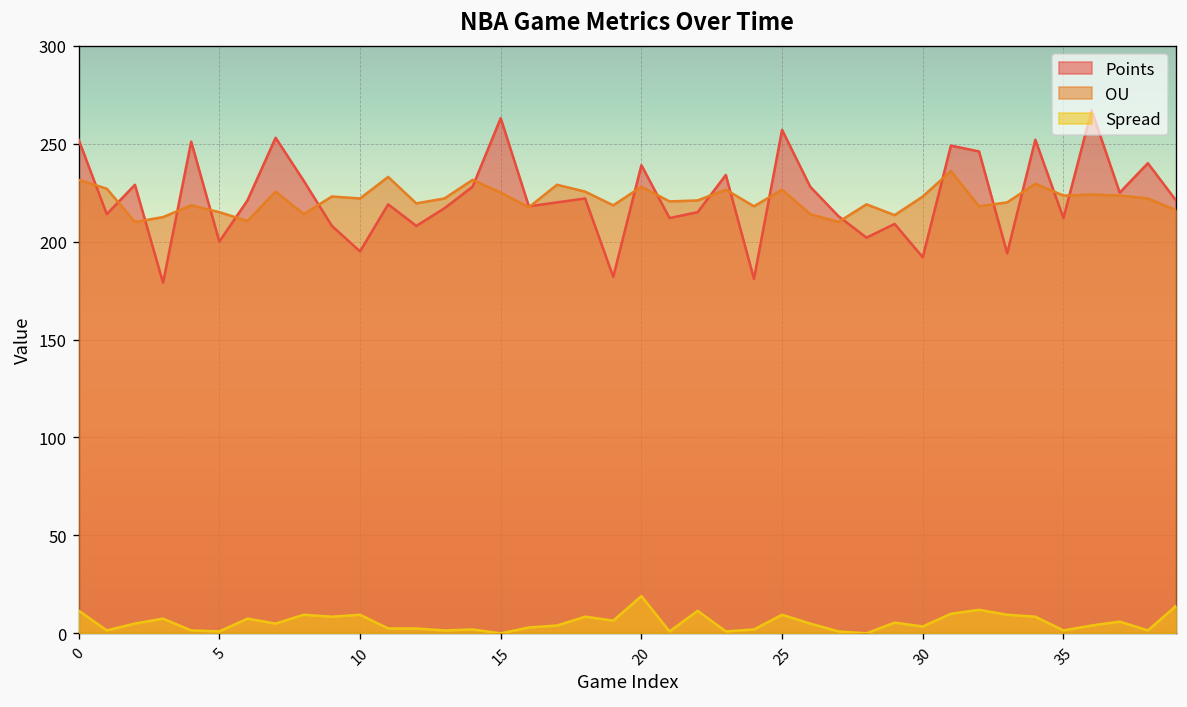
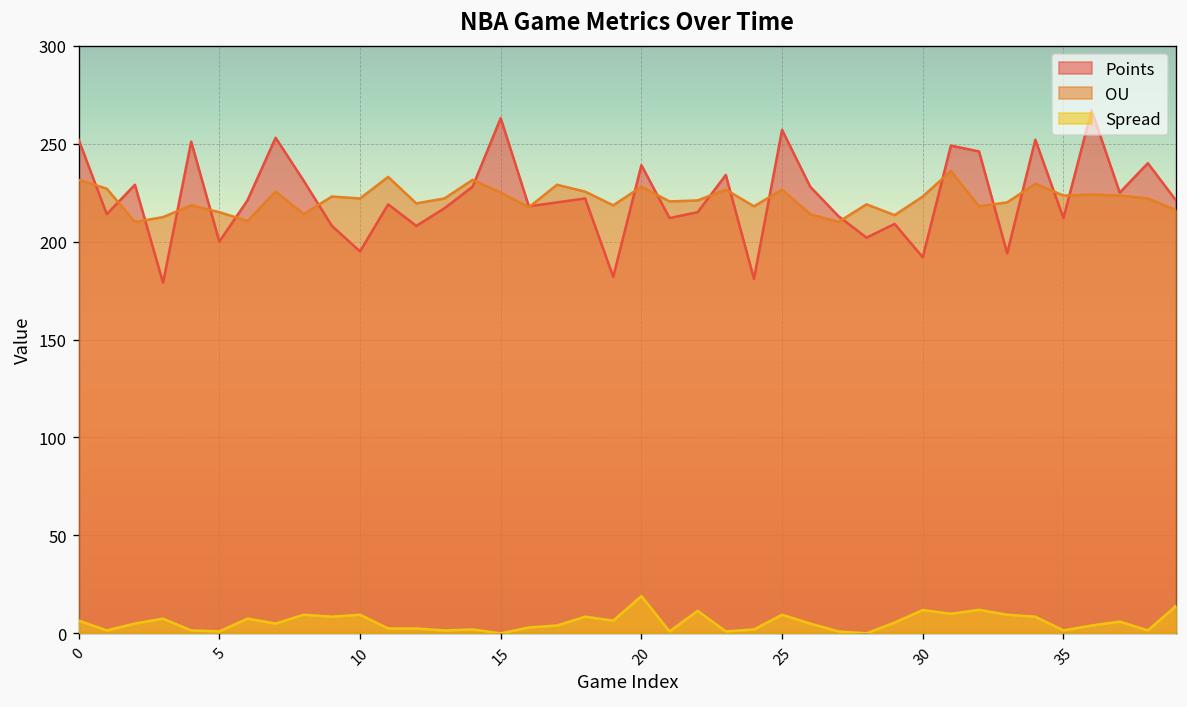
  {
    "Spread": {
-     "0": 12,
+     "0": 7,
      "5": 1,
      "10": 10,
      "15": 0,
      "20": 19,
      "25": 10,
-     "30": 4,
+     "30": 12,
      "35": 2
    }
  }
